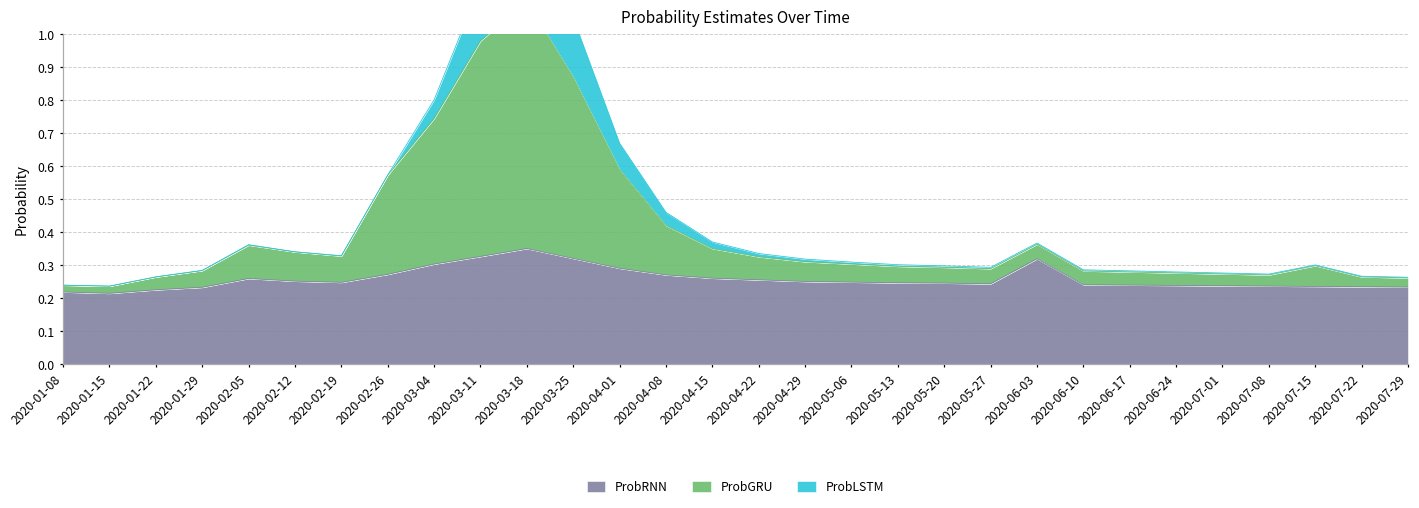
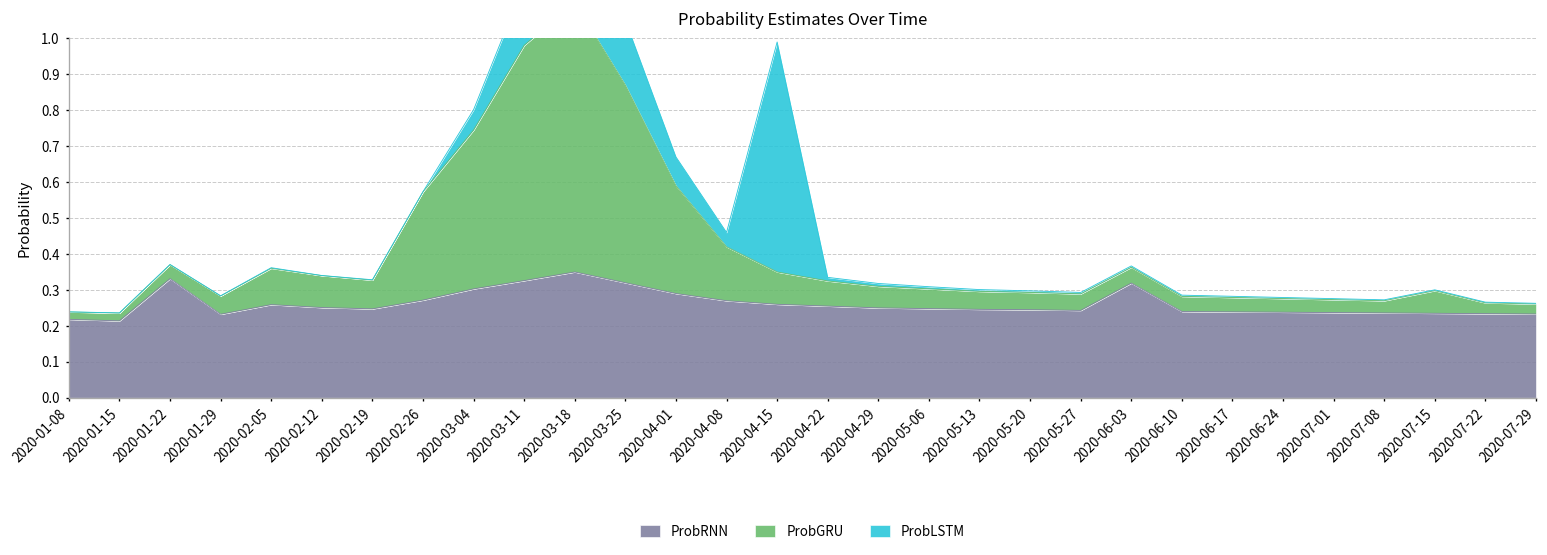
  {
    "ProbRNN": {
      "2020-01-08": 0.22,
      "2020-01-15": 0.21,
-     "2020-01-22": 0.22,
+     "2020-01-22": 0.33,
      "2020-01-29": 0.23,
      "2020-02-05": 0.26,
      "2020-02-12": 0.25,
      "2020-02-19": 0.25,
      "2020-02-26": 0.27,
      "2020-03-04": 0.30,
      "2020-03-11": 0.33,
      "2020-03-18": 0.35,
      "2020-03-25": 0.32,
      "2020-04-01": 0.29,
      "2020-04-08": 0.27,
      "2020-04-15": 0.26,
      "2020-04-22": 0.26,
      "2020-04-29": 0.25,
      "2020-05-06": 0.25,
      "2020-05-13": 0.25,
      "2020-05-20": 0.25,
      "2020-05-27": 0.24,
      "2020-06-03": 0.32,
      "2020-06-10": 0.24,
      "2020-06-17": 0.24,
      "2020-06-24": 0.24,
      "2020-07-01": 0.24,
      "2020-07-08": 0.24,
      "2020-07-15": 0.24,
      "2020-07-22": 0.23,
      "2020-07-29": 0.23
    },
    "ProbGRU": {
      "2020-03-04": 0.44,
      "2020-03-11": 0.65,
      "2020-03-25": 0.55,
      "2020-04-01": 0.30,
      "2020-04-08": 0.15,
      "2020-04-15": 0.09,
      "2020-04-22": 0.07
    },
    "ProbLSTM": {
      "2020-03-04": 0.06,
      "2020-04-01": 0.08,
      "2020-04-08": 0.04,
-     "2020-04-15": 0.02,
+     "2020-04-15": 0.64,
      "2020-04-22": 0.01
    }
  }
